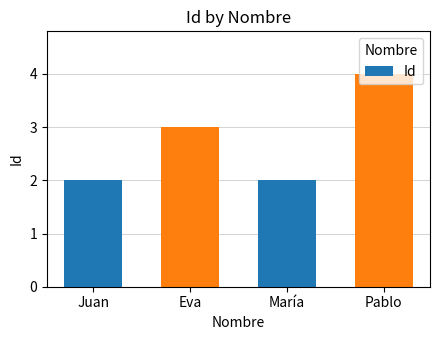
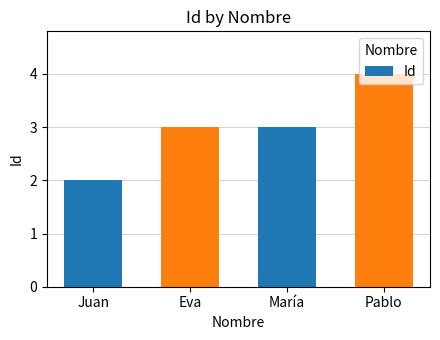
  {
    "Juan": 2,
    "Eva": 3,
-   "María": 2
+   "María": 3
  }
